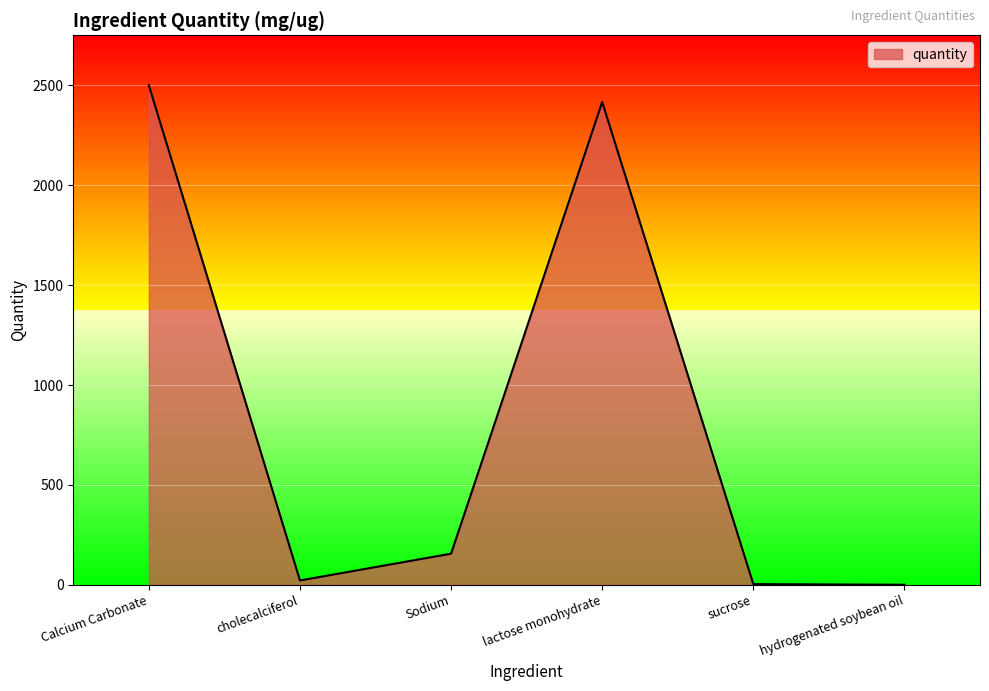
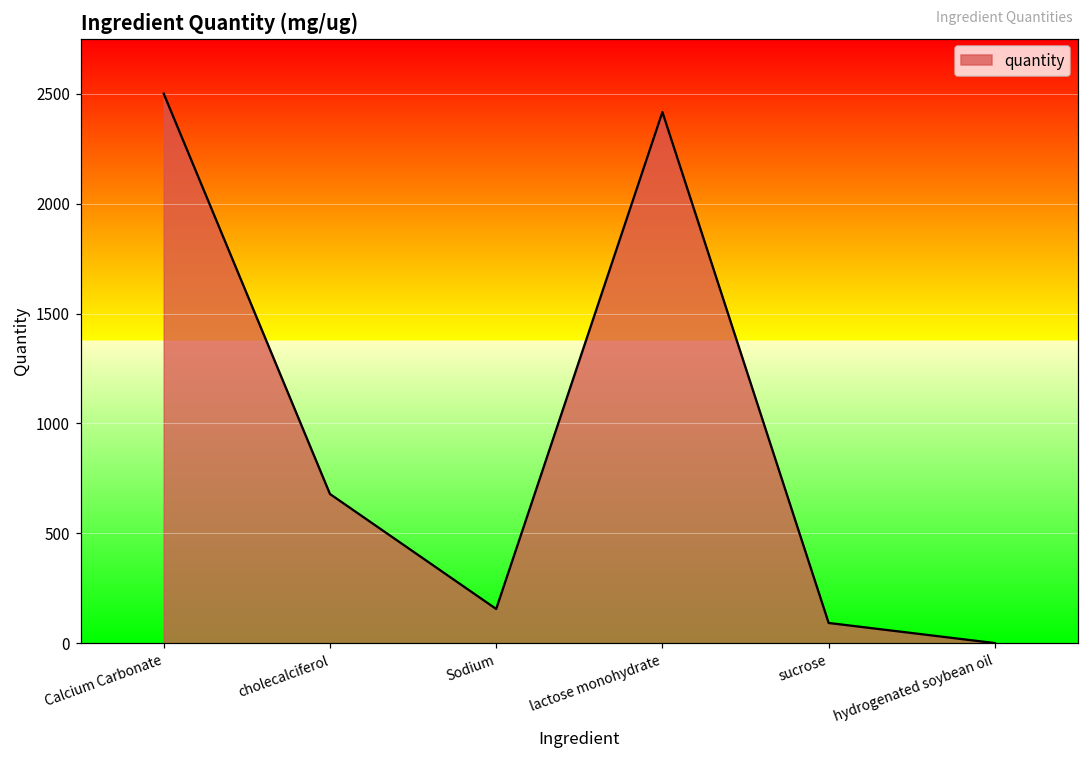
  {
    "Calcium Carbonate": 2500,
-   "cholecalciferol": 20,
+   "cholecalciferol": 680,
    "Sodium": 160,
    "lactose monohydrate": 2420,
-   "sucrose": 0,
+   "sucrose": 90,
    "hydrogenated soybean oil": 0
  }
